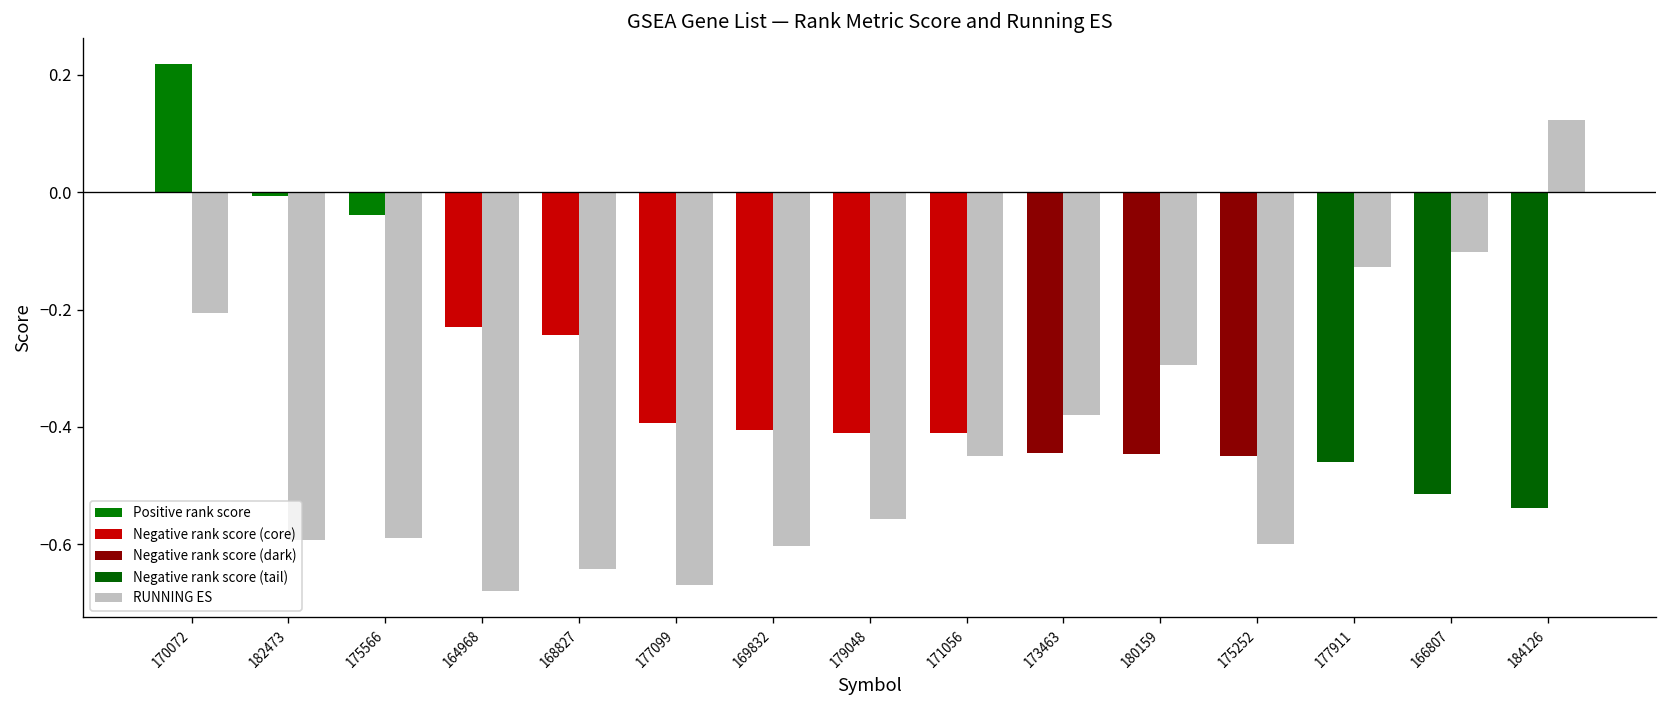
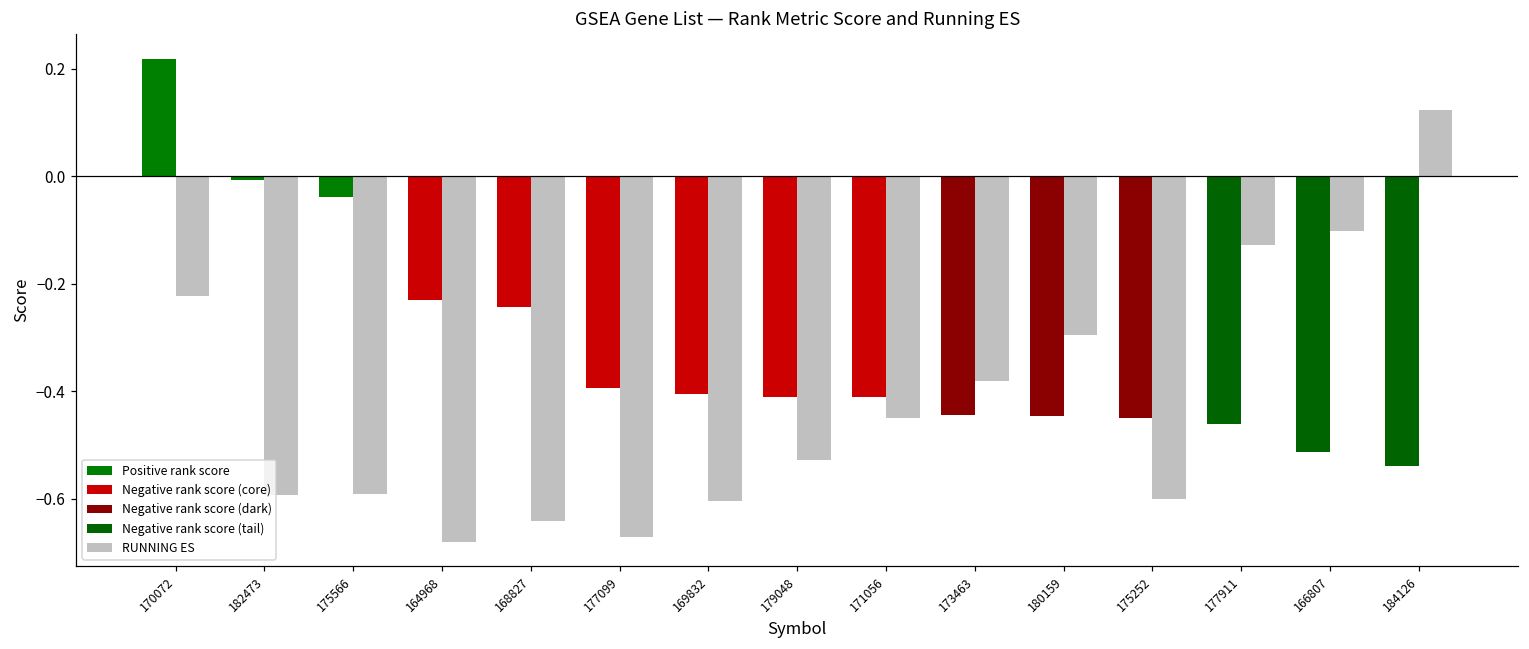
  {
    "RUNNING ES": {
-     "170072": -0.21,
+     "170072": -0.22,
      "182473": -0.59,
      "175566": -0.59,
      "164968": -0.68,
      "168827": -0.64,
      "177099": -0.67,
      "169832": -0.60,
-     "179048": -0.56,
+     "179048": -0.53,
      "171056": -0.45,
      "173463": -0.38,
      "180159": -0.30,
      "175252": -0.60,
      "177911": -0.13,
      "166807": -0.10,
      "184126": 0.12
    }
  }
